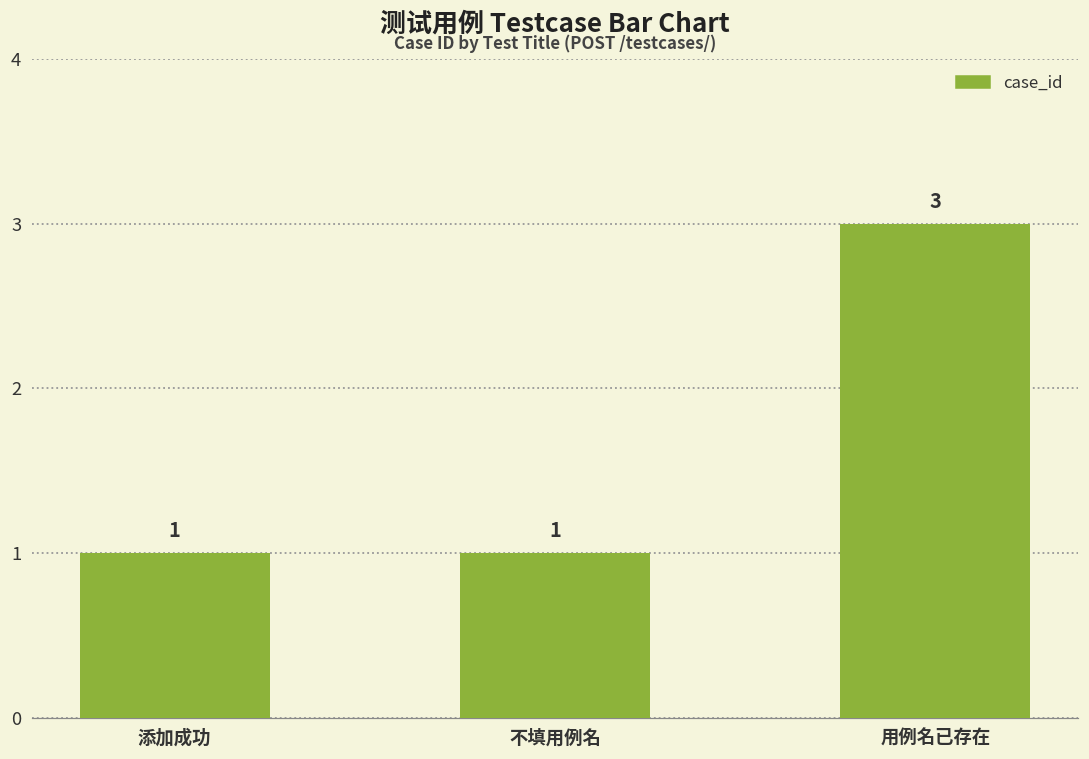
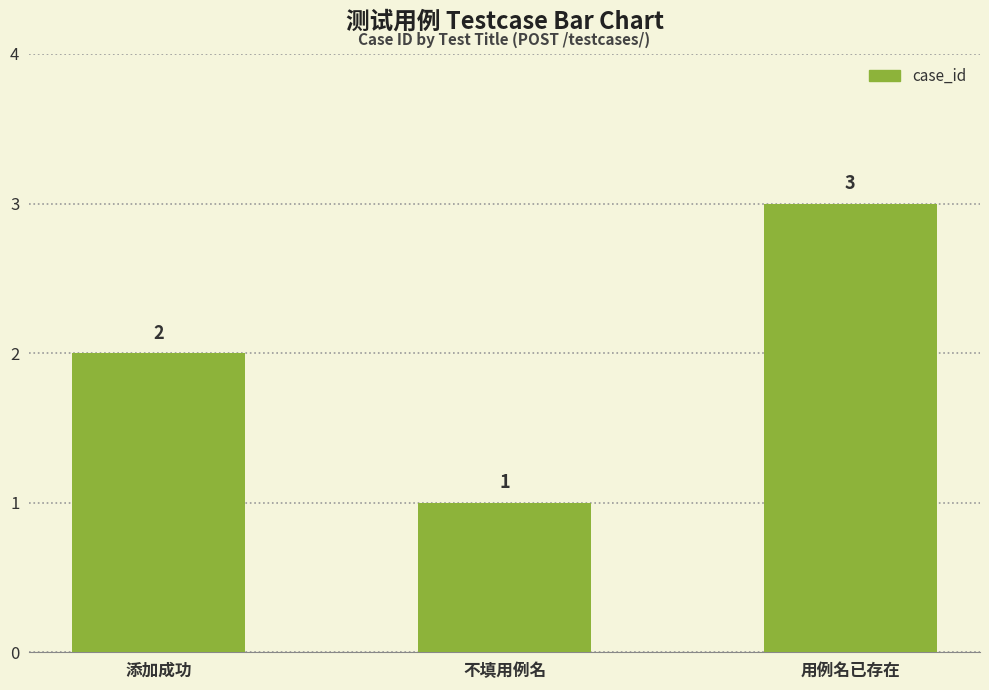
  {
-   "添加成功": 1,
+   "添加成功": 2,
    "不填用例名": 1,
    "用例名已存在": 3
  }
